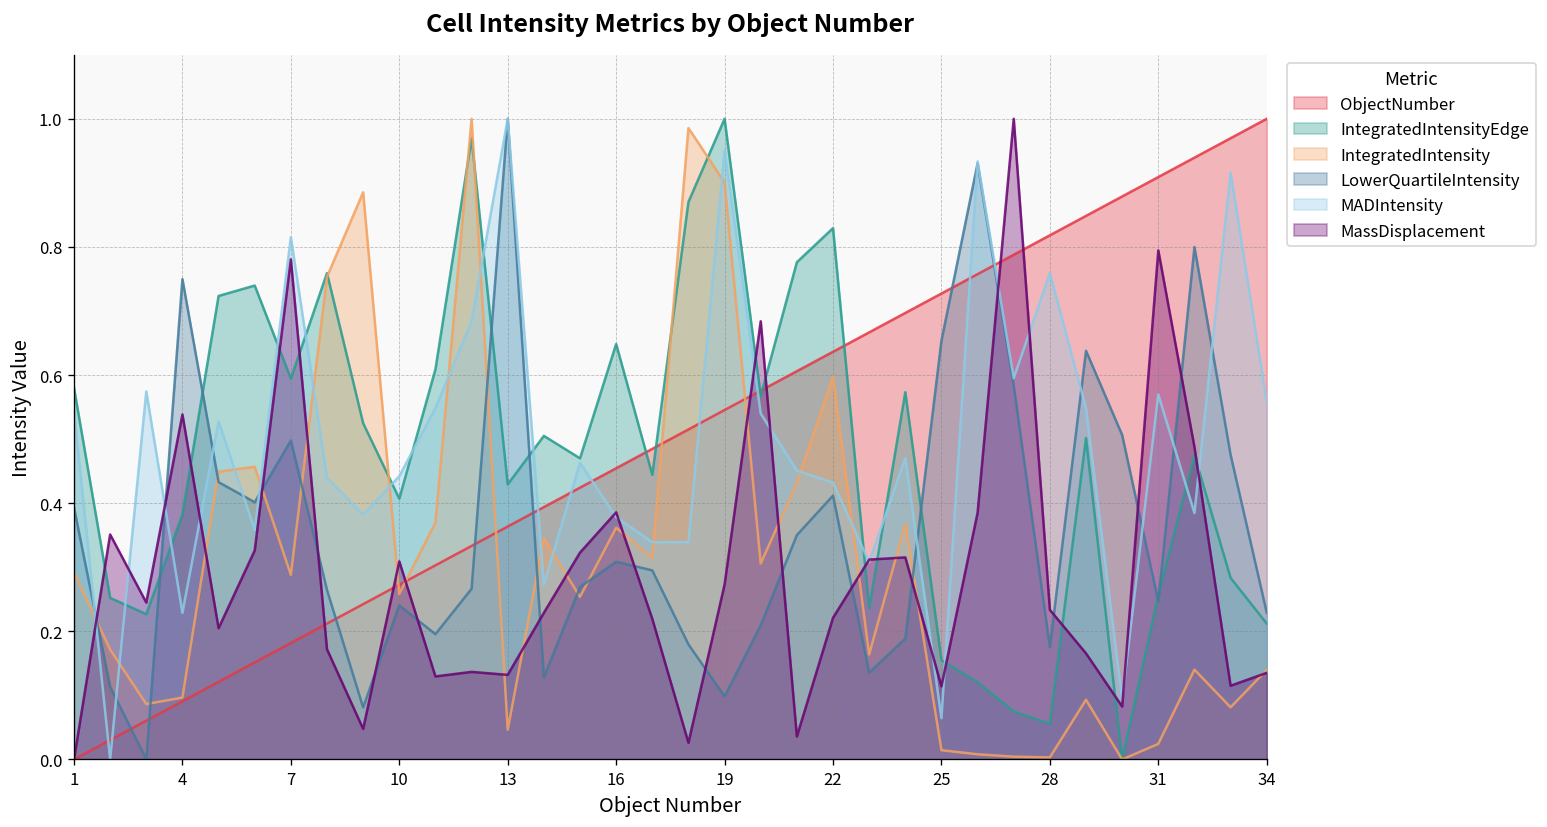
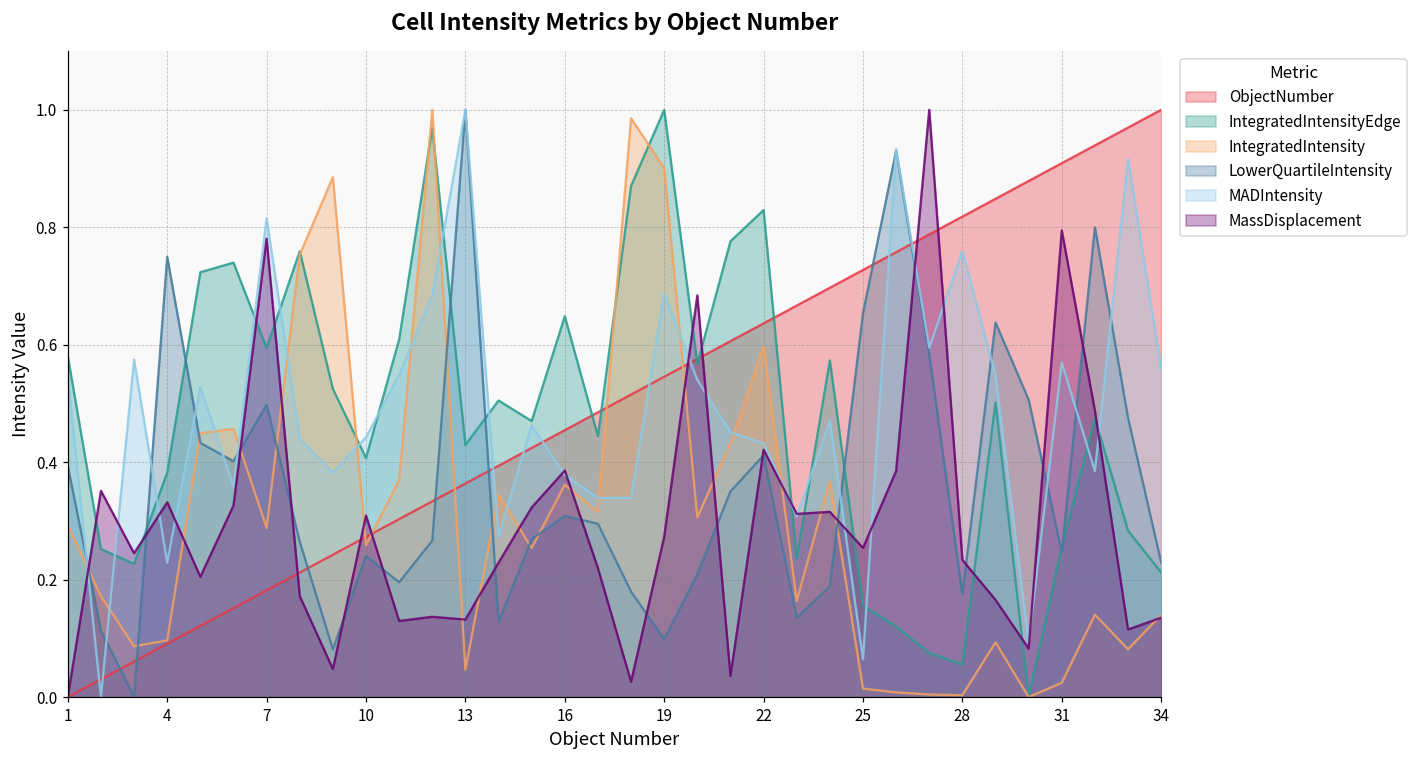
  {
    "MADIntensity": {
      "1": 0.54,
      "4": 0.23,
      "7": 0.82,
      "10": 0.44,
      "16": 0.38,
-     "19": 0.95,
+     "19": 0.69,
      "22": 0.43,
      "25": 0.06,
      "28": 0.76,
      "31": 0.57,
      "34": 0.56
    },
    "MassDisplacement": {
-     "4": 0.54,
+     "4": 0.33,
      "7": 0.78,
      "10": 0.31,
      "13": 0.13,
      "16": 0.39,
      "19": 0.27,
-     "22": 0.22,
-     "25": 0.11,
+     "22": 0.42,
+     "25": 0.25,
      "28": 0.23,
      "31": 0.79
    }
  }
